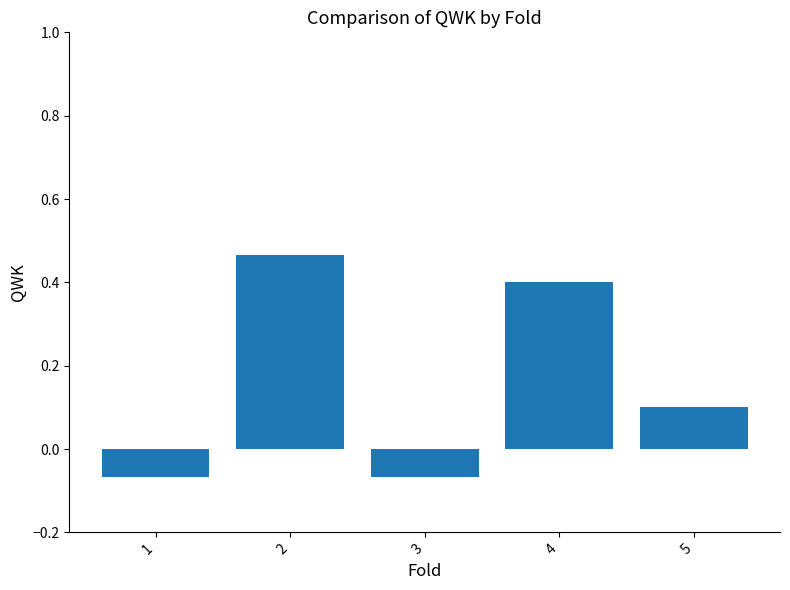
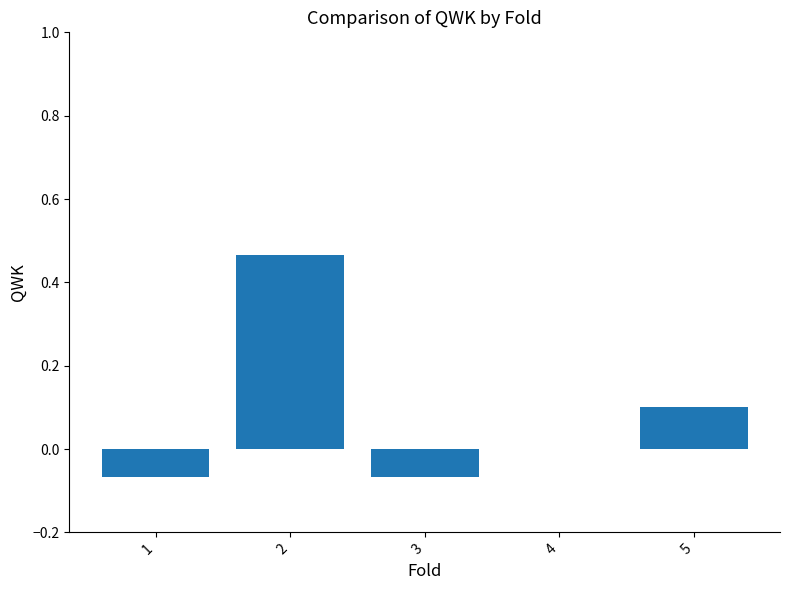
  {
    "1": -0.07,
    "2": 0.47,
    "3": -0.07,
-   "4": 0.4,
+   "4": 0.0,
    "5": 0.1
  }
